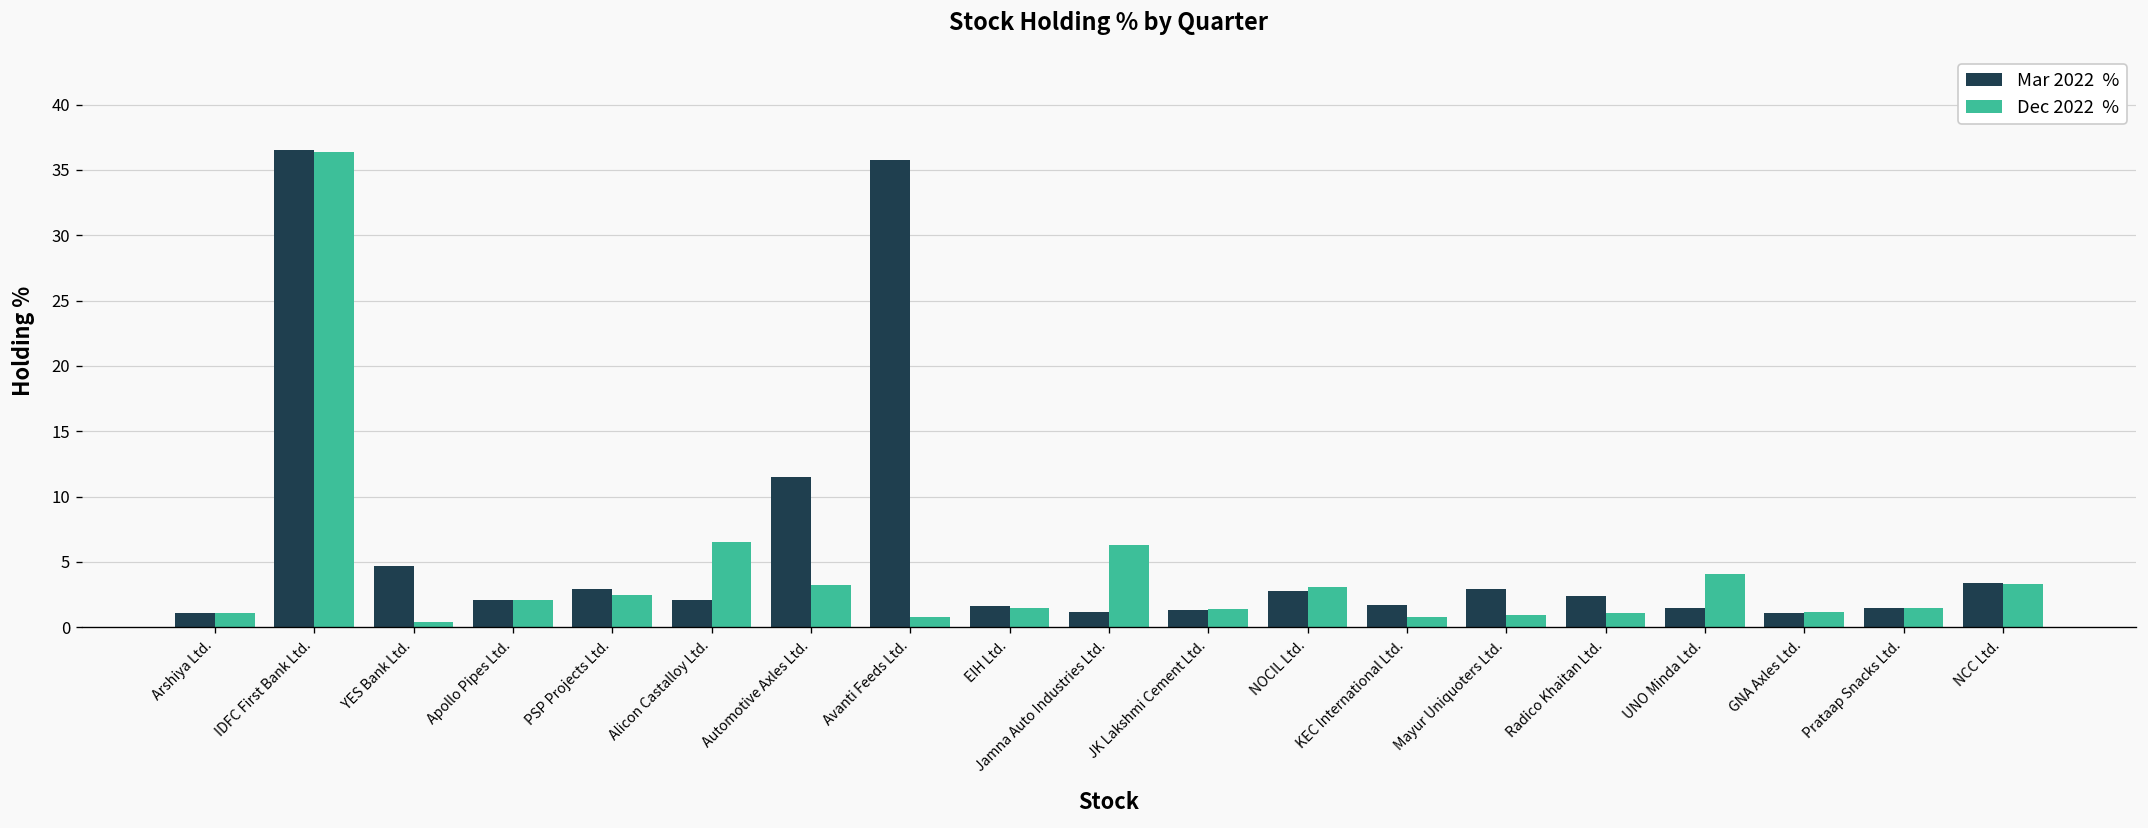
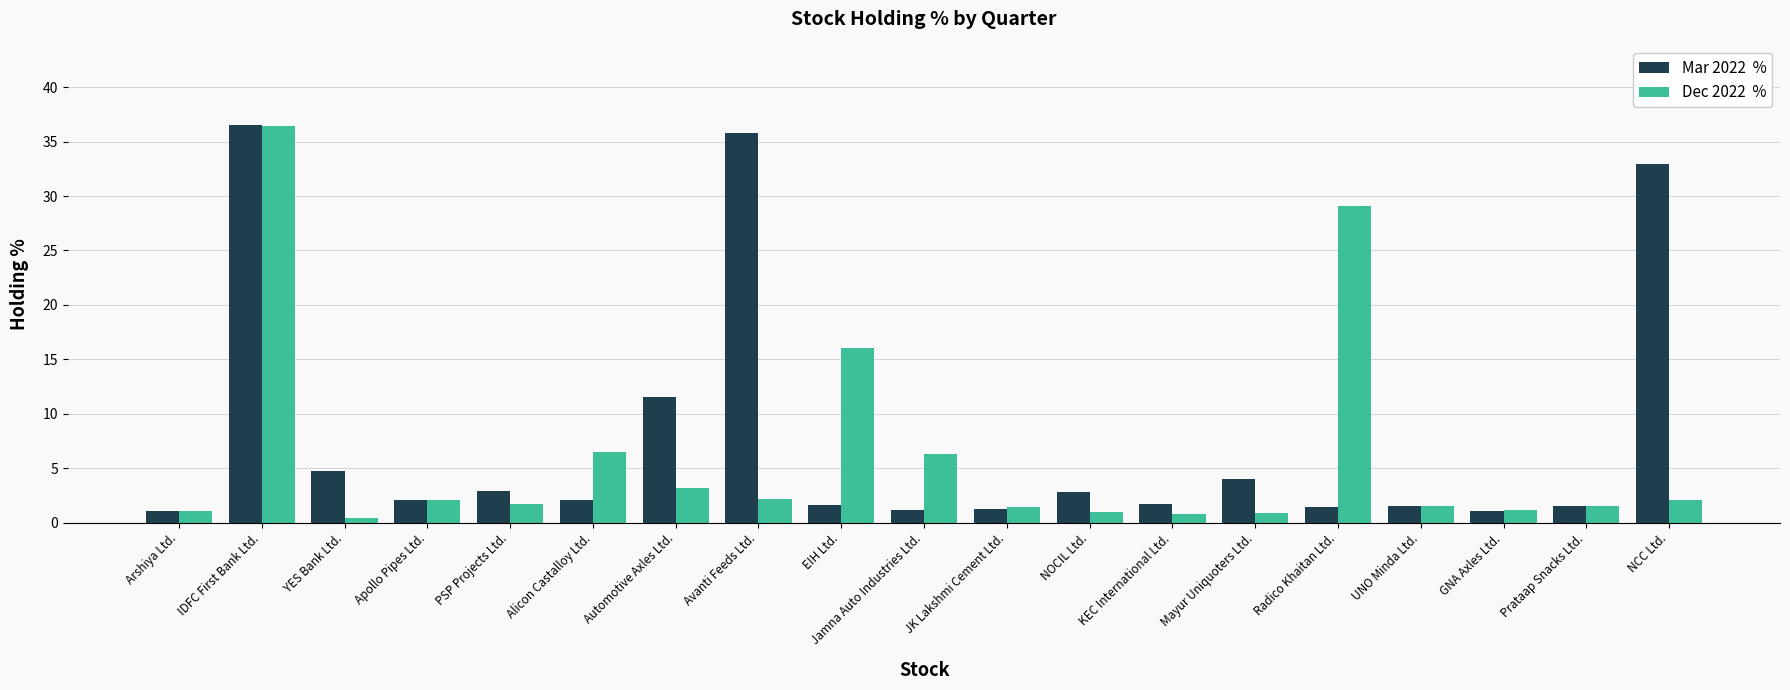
  {
    "Mar 2022 %": {
      "Arshiya Ltd.": 1.1,
      "IDFC First Bank Ltd.": 36.5,
      "YES Bank Ltd.": 4.7,
      "Apollo Pipes Ltd.": 2.1,
      "PSP Projects Ltd.": 2.9,
      "Alicon Castalloy Ltd.": 2.1,
      "Automotive Axles Ltd.": 11.5,
      "Avanti Feeds Ltd.": 35.8,
      "EIH Ltd.": 1.6,
      "Jamna Auto Industries Ltd.": 1.2,
      "JK Lakshmi Cement Ltd.": 1.3,
      "NOCIL Ltd.": 2.8,
      "KEC International Ltd.": 1.7,
-     "Mayur Uniquoters Ltd.": 2.9,
-     "Radico Khaitan Ltd.": 2.4,
+     "Mayur Uniquoters Ltd.": 4.0,
+     "Radico Khaitan Ltd.": 1.4,
      "UNO Minda Ltd.": 1.5,
      "GNA Axles Ltd.": 1.1,
      "Prataap Snacks Ltd.": 1.5,
-     "NCC Ltd.": 3.4
+     "NCC Ltd.": 32.9
    },
    "Dec 2022 %": {
      "Arshiya Ltd.": 1.1,
      "IDFC First Bank Ltd.": 36.4,
      "YES Bank Ltd.": 0.4,
      "Apollo Pipes Ltd.": 2.1,
-     "PSP Projects Ltd.": 2.5,
+     "PSP Projects Ltd.": 1.7,
      "Alicon Castalloy Ltd.": 6.5,
      "Automotive Axles Ltd.": 3.2,
-     "Avanti Feeds Ltd.": 0.8,
-     "EIH Ltd.": 1.5,
+     "Avanti Feeds Ltd.": 2.2,
+     "EIH Ltd.": 16.0,
      "Jamna Auto Industries Ltd.": 6.3,
      "JK Lakshmi Cement Ltd.": 1.4,
-     "NOCIL Ltd.": 3.1,
+     "NOCIL Ltd.": 1.0,
      "KEC International Ltd.": 0.8,
      "Mayur Uniquoters Ltd.": 0.9,
-     "Radico Khaitan Ltd.": 1.1,
-     "UNO Minda Ltd.": 4.1,
+     "Radico Khaitan Ltd.": 29.1,
+     "UNO Minda Ltd.": 1.5,
      "GNA Axles Ltd.": 1.2,
      "Prataap Snacks Ltd.": 1.5,
-     "NCC Ltd.": 3.3
+     "NCC Ltd.": 2.1
    }
  }
